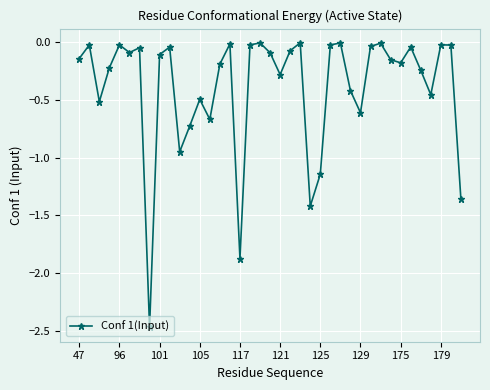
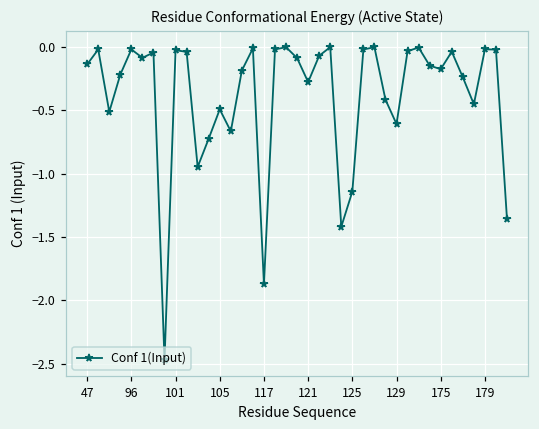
  {
    "47": -0.14,
    "96": -0.02,
-   "101": -0.11,
+   "101": -0.03,
    "105": -0.49,
    "117": -1.87,
    "121": -0.28,
    "125": -1.14,
    "129": -0.61,
    "175": -0.18,
    "179": -0.02
  }
